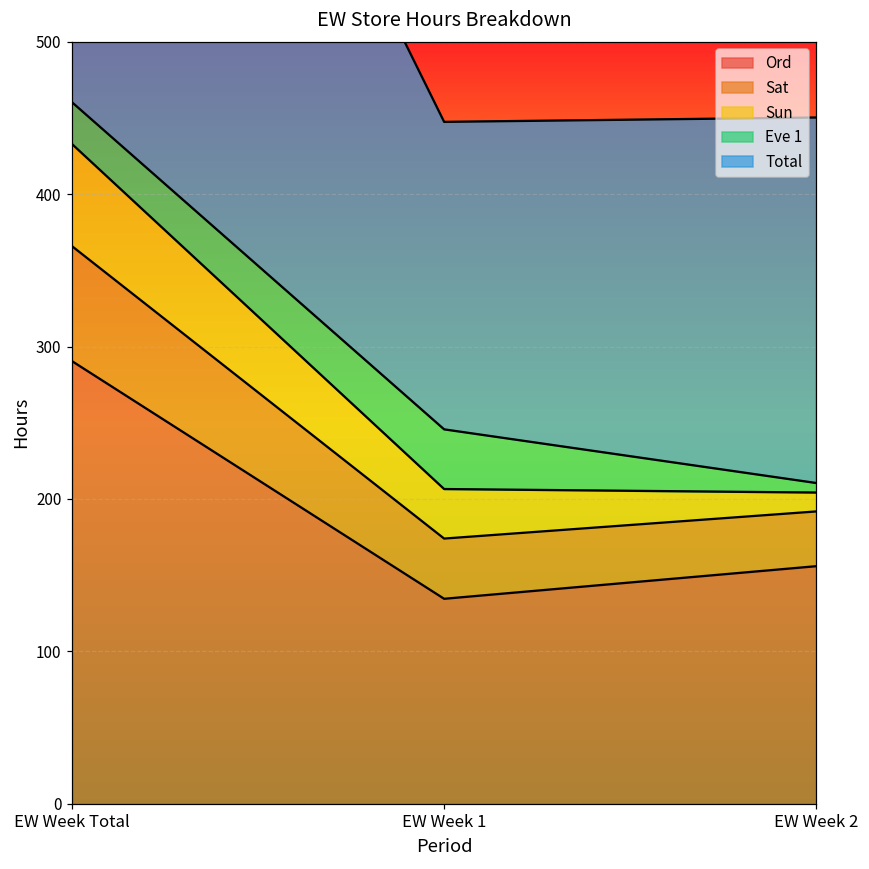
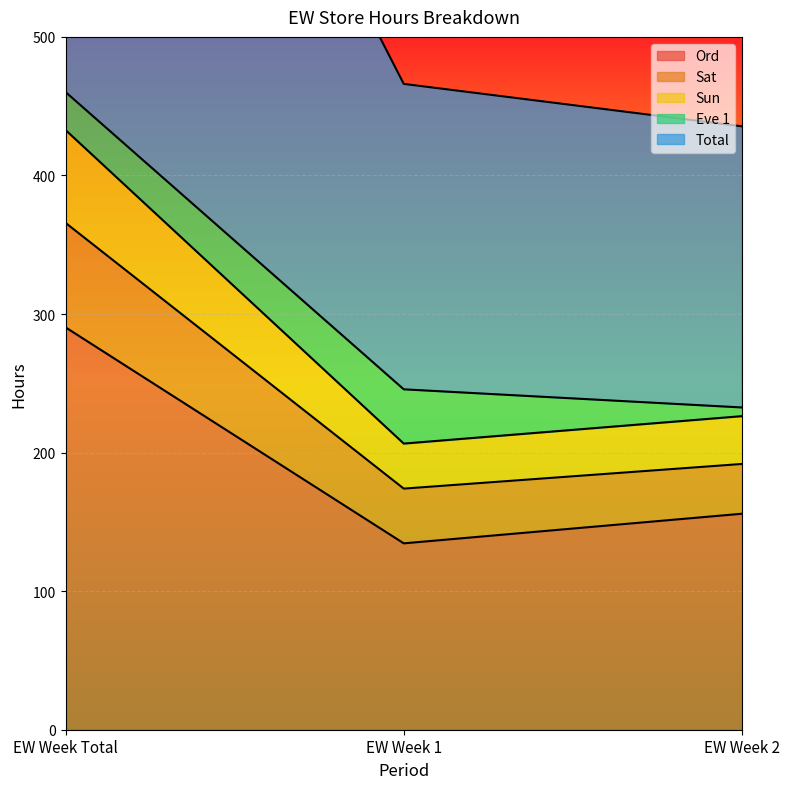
  {
    "Sun": {
      "EW Week Total": 67,
      "EW Week 1": 33,
-     "EW Week 2": 12
+     "EW Week 2": 35
    },
    "Eve 1": {
      "EW Week Total": 27,
      "EW Week 1": 39,
      "EW Week 2": 6
    },
    "Total": {
-     "EW Week 1": 202,
-     "EW Week 2": 240
+     "EW Week 1": 220,
+     "EW Week 2": 203
    }
  }
